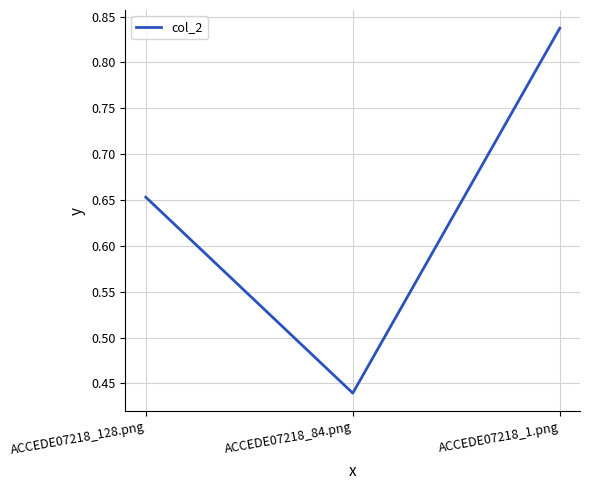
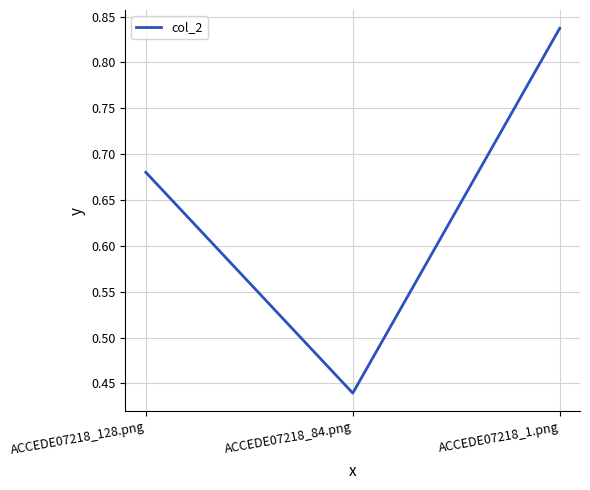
  {
-   "ACCEDE07218_128.png": 0.65,
+   "ACCEDE07218_128.png": 0.68,
    "ACCEDE07218_84.png": 0.44,
    "ACCEDE07218_1.png": 0.84
  }
